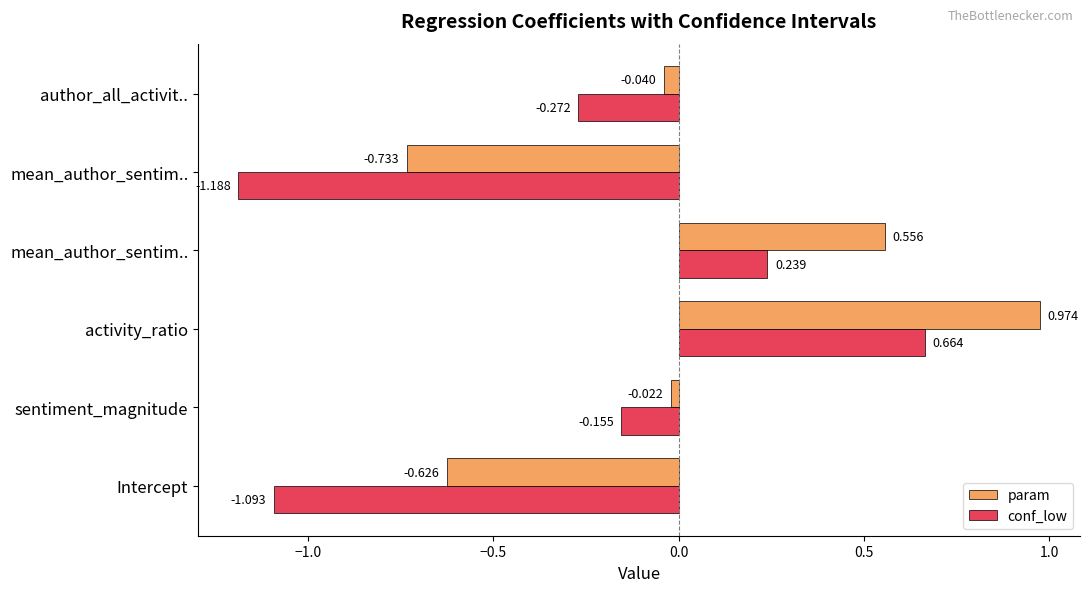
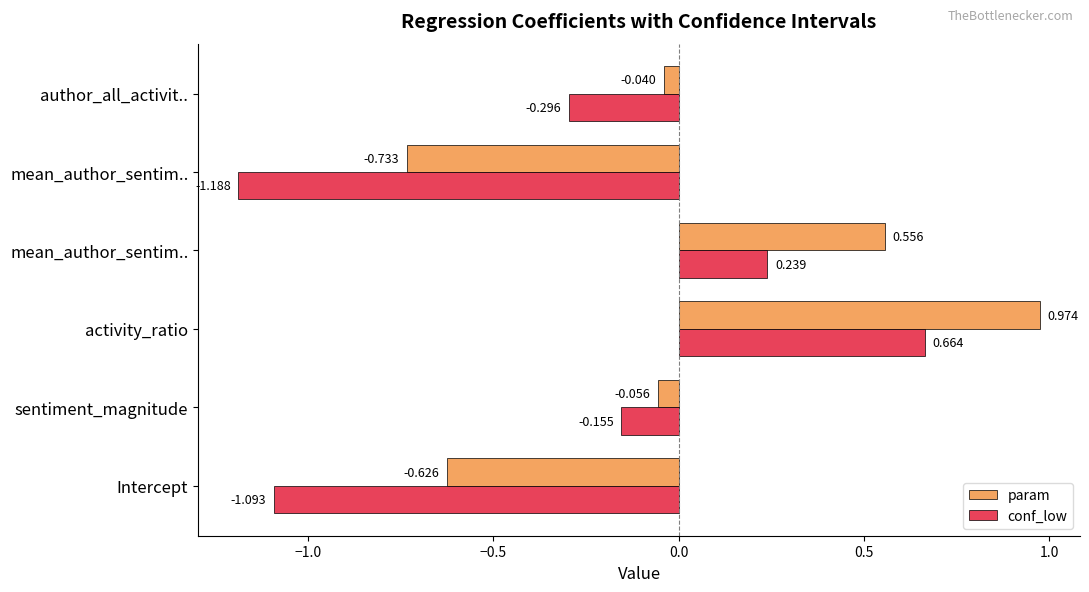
  {
    "param": {
      "author_all_activit..": -0.040,
      "activity_ratio": 0.974,
-     "sentiment_magnitude": -0.022,
+     "sentiment_magnitude": -0.056,
      "Intercept": -0.626
    },
    "conf_low": {
-     "author_all_activit..": -0.272,
+     "author_all_activit..": -0.296,
      "activity_ratio": 0.664,
      "sentiment_magnitude": -0.155,
      "Intercept": -1.093
    }
  }
